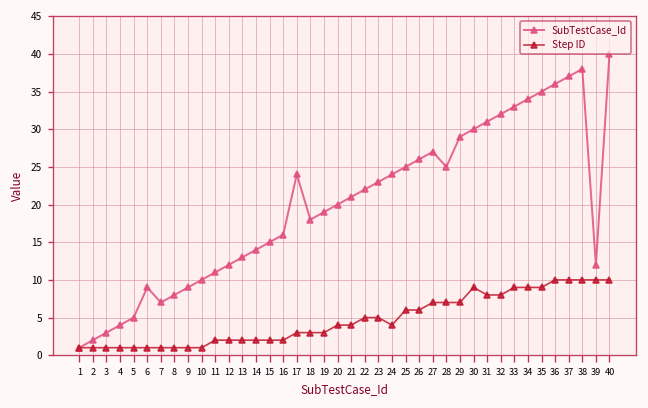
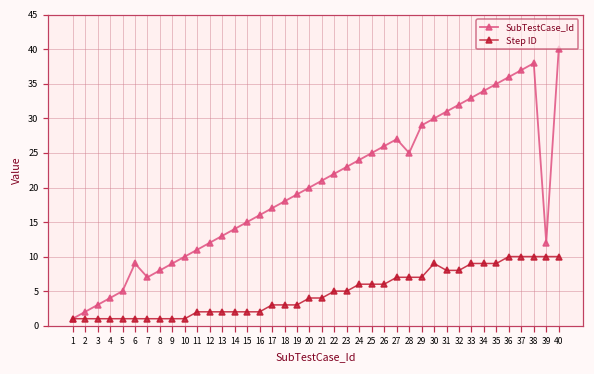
  {
    "SubTestCase_Id": {
      "2": 2,
      "3": 3,
      "4": 4,
      "5": 5,
      "6": 9,
      "7": 7,
      "8": 8,
      "9": 9,
      "10": 10,
      "11": 11,
      "12": 12,
      "13": 13,
      "14": 14,
      "15": 15,
      "16": 16,
-     "17": 24,
+     "17": 17,
      "18": 18,
      "19": 19,
      "20": 20,
      "21": 21,
      "22": 22,
      "23": 23,
      "24": 24,
      "25": 25,
      "26": 26,
      "27": 27,
      "28": 25,
      "29": 29,
      "30": 30,
      "31": 31,
      "32": 32,
      "33": 33,
      "34": 34,
      "35": 35,
      "36": 36,
      "37": 37,
      "38": 38,
      "39": 12
    },
    "Step ID": {
      "2": 1,
      "3": 1,
      "4": 1,
      "5": 1,
      "6": 1,
      "7": 1,
      "8": 1,
      "9": 1,
      "10": 1,
      "11": 2,
      "12": 2,
      "13": 2,
      "14": 2,
      "15": 2,
      "16": 2,
      "17": 3,
      "18": 3,
      "19": 3,
      "20": 4,
      "21": 4,
      "22": 5,
      "23": 5,
-     "24": 4,
+     "24": 6,
      "25": 6,
      "26": 6,
      "27": 7,
      "28": 7,
      "29": 7,
      "30": 9,
      "31": 8,
      "32": 8,
      "33": 9,
      "34": 9,
      "35": 9,
      "36": 10,
      "37": 10,
      "38": 10,
      "39": 10,
      "40": 10
    }
  }
